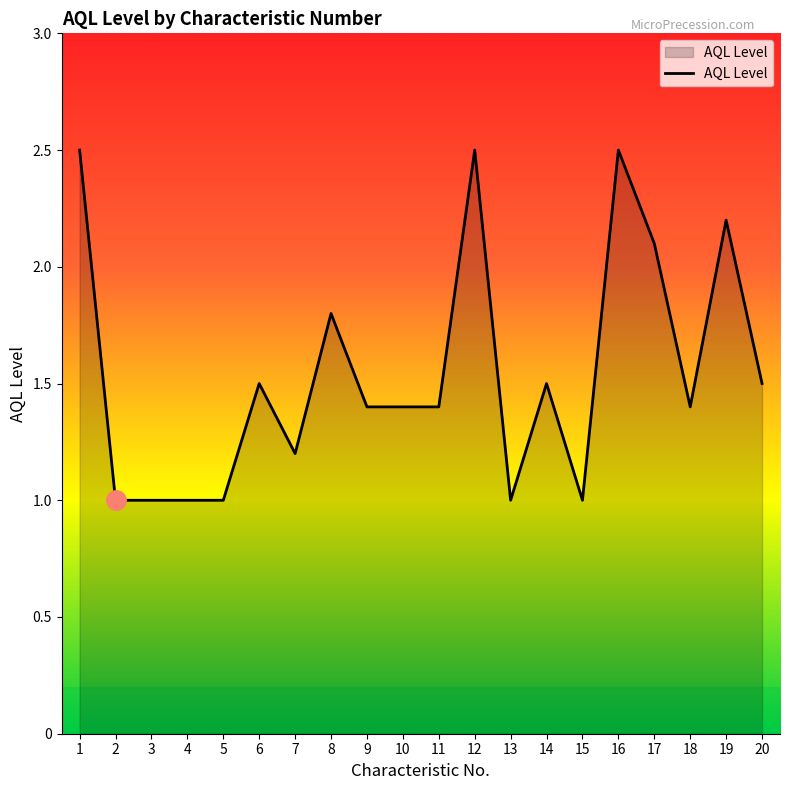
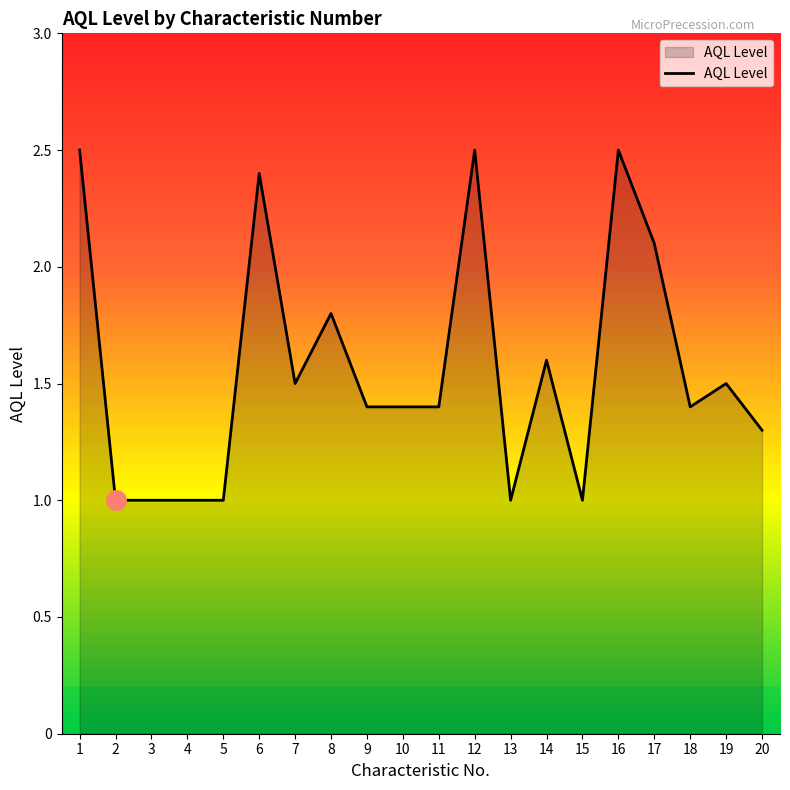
  {
    "AQL Level": {
      "1": 2.5,
      "3": 1.0,
      "4": 1.0,
      "5": 1.0,
-     "6": 1.5,
-     "7": 1.2,
+     "6": 2.4,
+     "7": 1.5,
      "8": 1.8,
      "9": 1.4,
      "10": 1.4,
      "11": 1.4,
      "12": 2.5,
      "13": 1.0,
-     "14": 1.5,
+     "14": 1.6,
      "15": 1.0,
      "16": 2.5,
      "17": 2.1,
      "18": 1.4,
-     "19": 2.2,
-     "20": 1.5
+     "19": 1.5,
+     "20": 1.3
    }
  }
